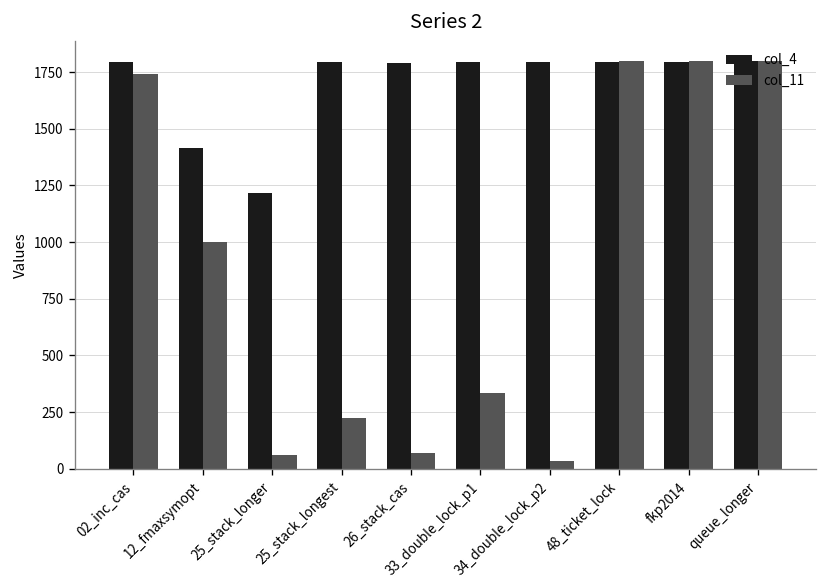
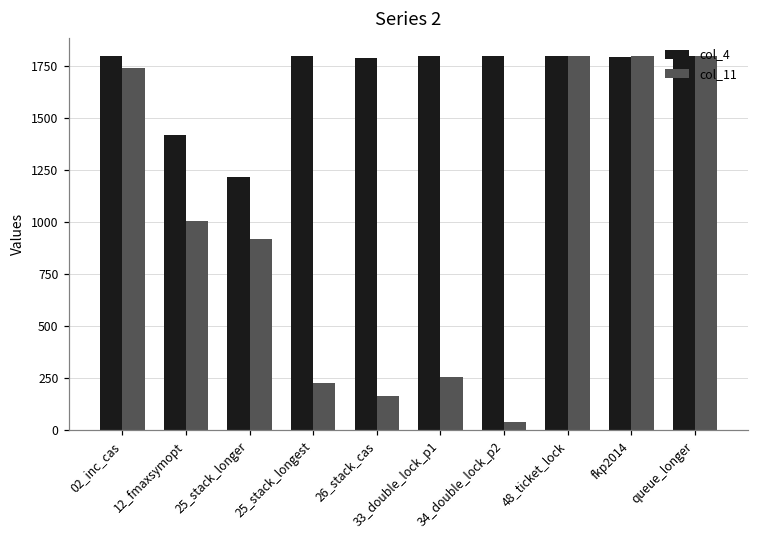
  {
    "col_4": {
      "02_inc_cas": 1800,
      "12_fmaxsymopt": 1420,
      "25_stack_longer": 1220,
      "25_stack_longest": 1800,
      "26_stack_cas": 1790,
      "33_double_lock_p1": 1800,
      "34_double_lock_p2": 1800,
      "48_ticket_lock": 1800,
      "fkp2014": 1800,
      "queue_longer": 1800
    },
    "col_11": {
      "02_inc_cas": 1740,
      "12_fmaxsymopt": 1000,
-     "25_stack_longer": 60,
+     "25_stack_longer": 920,
      "25_stack_longest": 220,
-     "26_stack_cas": 70,
-     "33_double_lock_p1": 330,
+     "26_stack_cas": 160,
+     "33_double_lock_p1": 250,
      "34_double_lock_p2": 40,
      "48_ticket_lock": 1800,
      "fkp2014": 1800,
      "queue_longer": 1800
    }
  }
